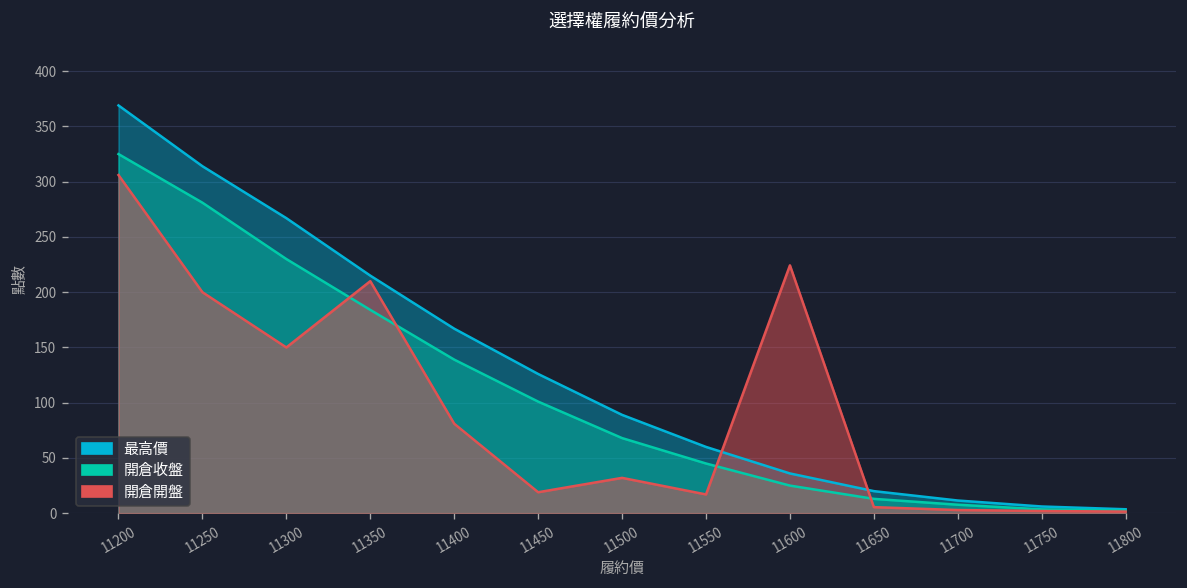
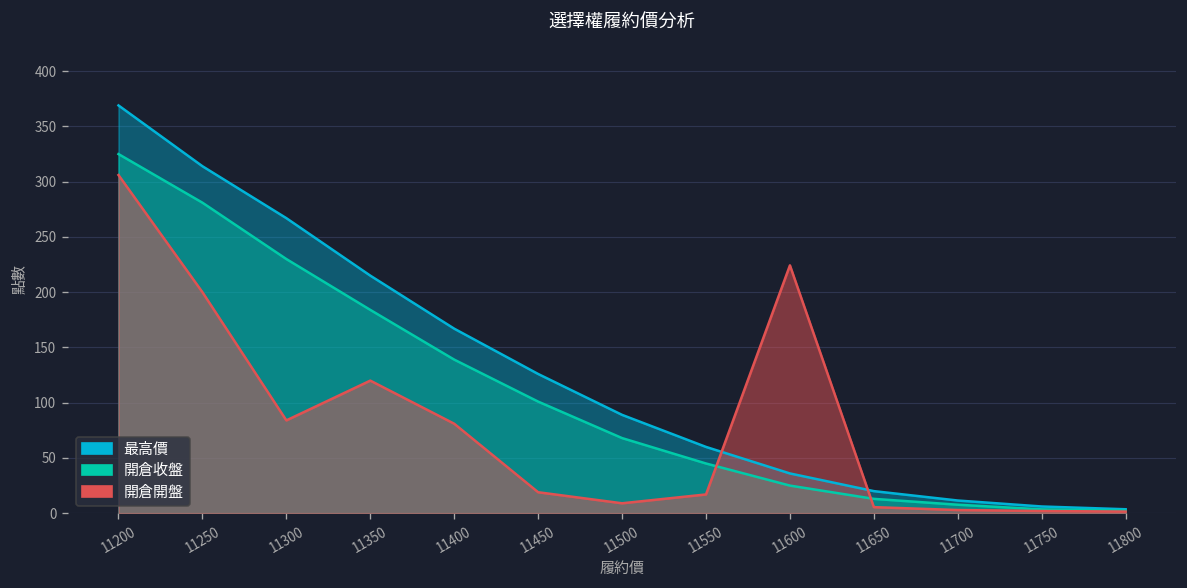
  {
    "開倉開盤": {
      "11200": 310,
      "11250": 200,
-     "11300": 150,
-     "11350": 210,
+     "11300": 80,
+     "11350": 120,
      "11400": 80,
      "11450": 20,
-     "11500": 30,
+     "11500": 10,
      "11550": 20,
      "11600": 220,
      "11650": 10,
      "11700": 0
    }
  }
